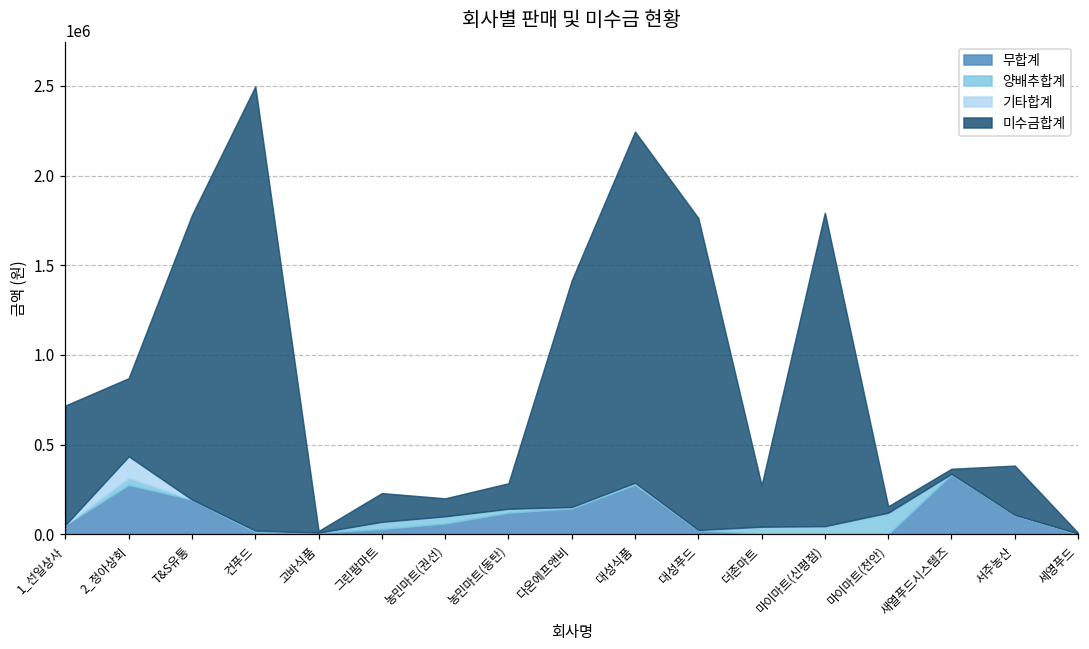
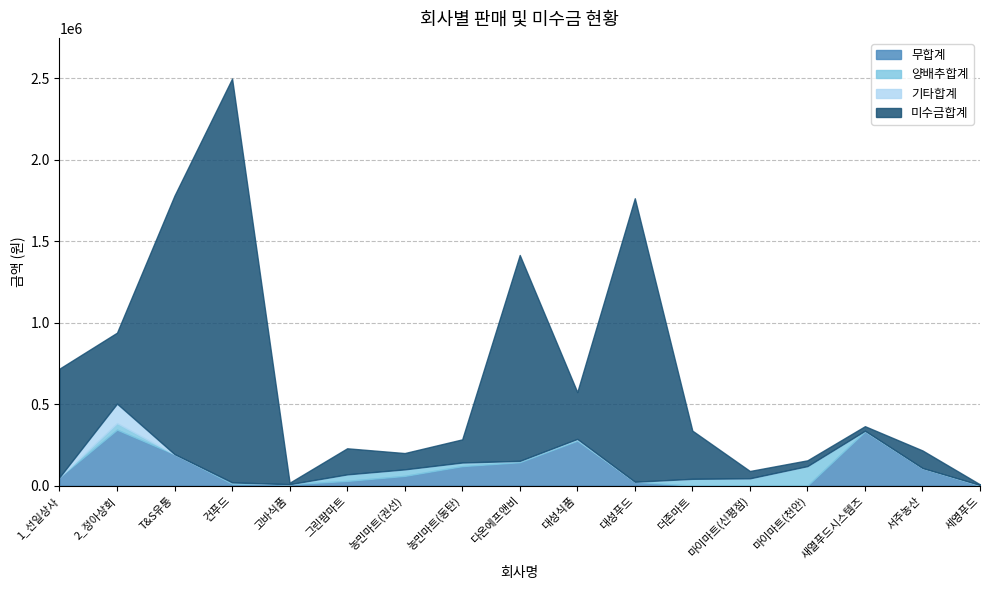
  {
    "무합계": {
-     "2_정아상회": 280000,
+     "2_정아상회": 340000,
      "그린팜마트": 30000,
      "농민마트(권선)": 60000,
      "농민마트(동탄)": 120000,
      "더존마트": 0,
      "마이마트(신평점)": 0,
      "마이마트(천안)": 0
    },
    "미수금합계": {
      "1_선일상사": 670000,
      "2_정아상회": 440000,
      "T&S유통": 1590000,
      "건푸드": 2480000,
      "그린팜마트": 160000,
      "농민마트(권선)": 100000,
      "농민마트(동탄)": 140000,
      "다온에프앤비": 1260000,
-     "대성식품": 1960000,
+     "대성식품": 290000,
      "대성푸드": 1740000,
-     "더존마트": 230000,
-     "마이마트(신평점)": 1750000,
+     "더존마트": 300000,
+     "마이마트(신평점)": 50000,
      "마이마트(천안)": 40000,
      "새열푸드시스템즈": 30000,
-     "서주농산": 270000
+     "서주농산": 110000
    }
  }
